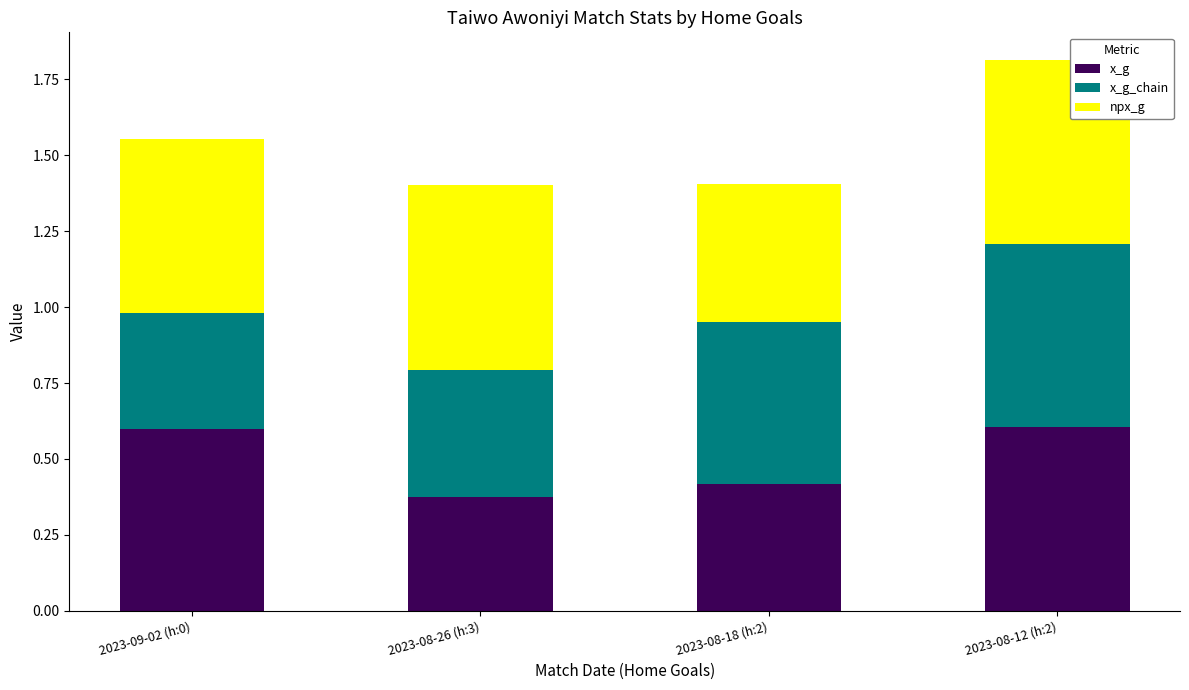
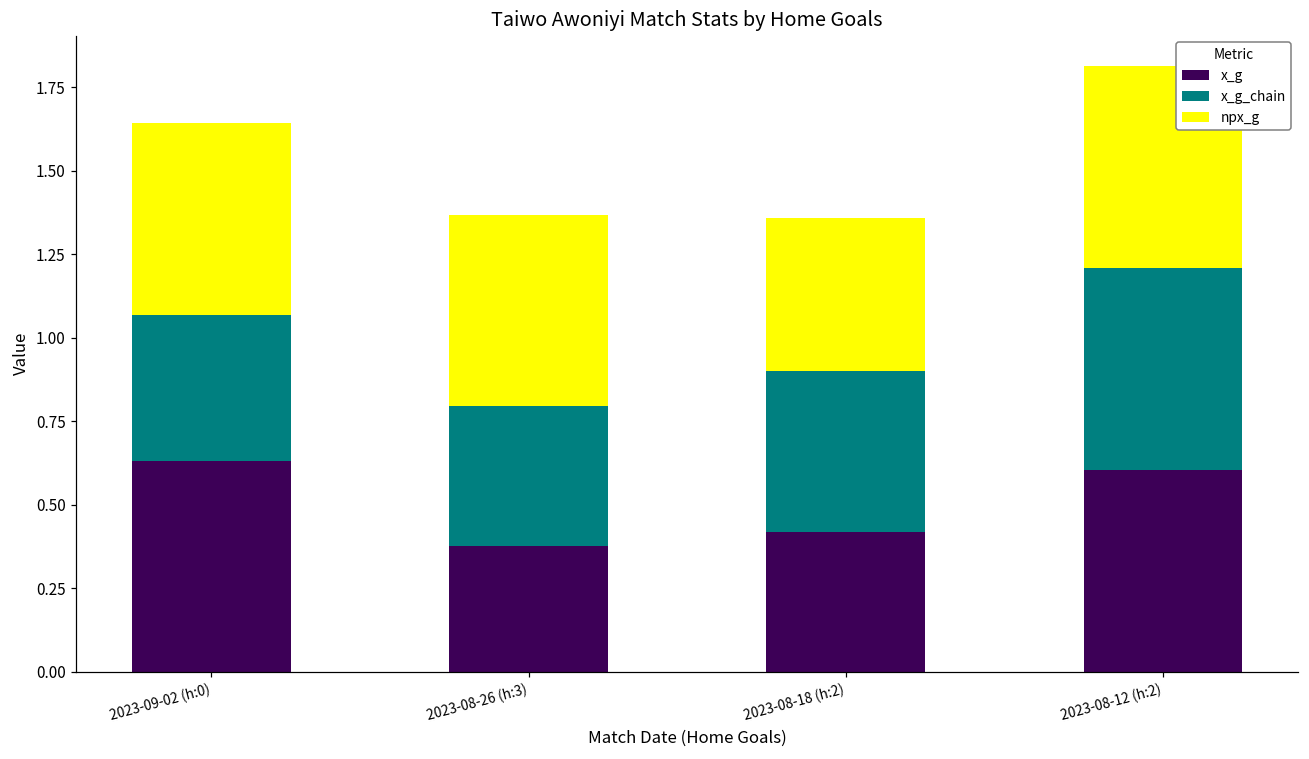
  {
    "x_g": {
-     "2023-09-02 (h:0)": 0.60,
+     "2023-09-02 (h:0)": 0.63,
      "2023-08-26 (h:3)": 0.38,
      "2023-08-18 (h:2)": 0.42,
      "2023-08-12 (h:2)": 0.60
    },
    "x_g_chain": {
-     "2023-09-02 (h:0)": 0.38,
+     "2023-09-02 (h:0)": 0.44,
      "2023-08-26 (h:3)": 0.42,
-     "2023-08-18 (h:2)": 0.53,
+     "2023-08-18 (h:2)": 0.48,
      "2023-08-12 (h:2)": 0.60
    },
    "npx_g": {
      "2023-09-02 (h:0)": 0.57,
-     "2023-08-26 (h:3)": 0.61,
+     "2023-08-26 (h:3)": 0.57,
      "2023-08-18 (h:2)": 0.46,
      "2023-08-12 (h:2)": 0.60
    }
  }
